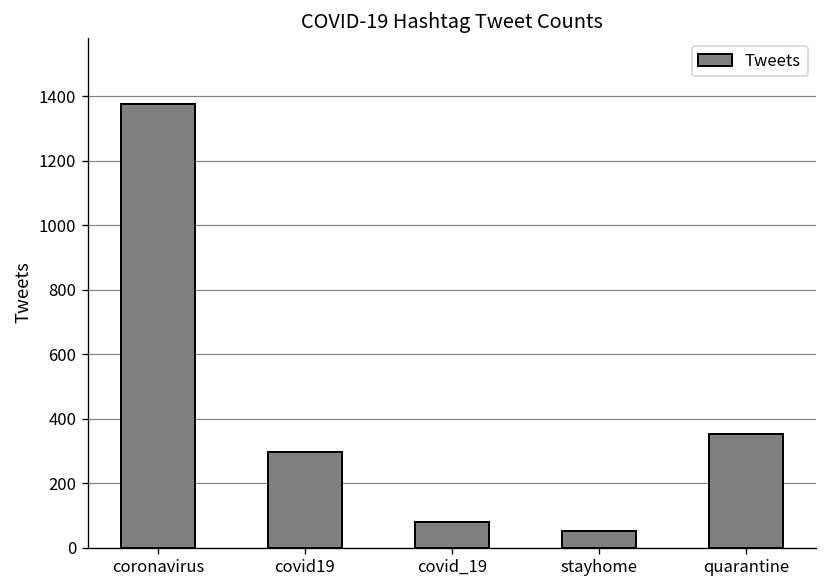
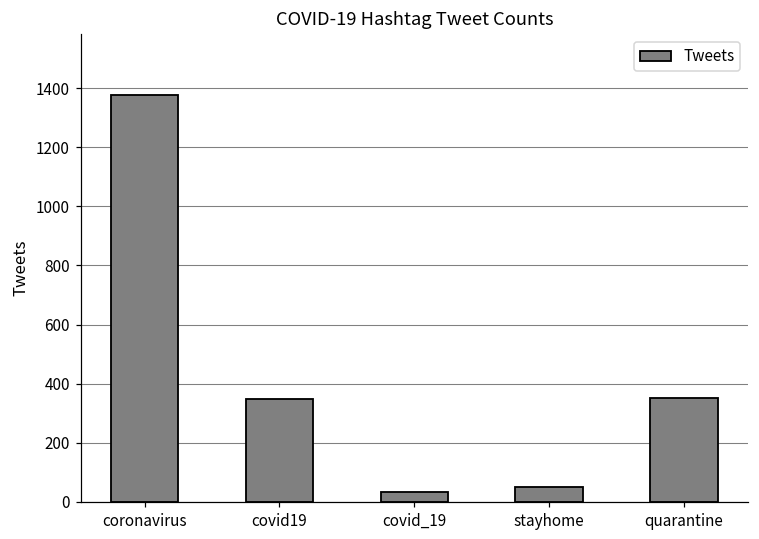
  {
    "coronavirus": 1380,
-   "covid19": 300,
-   "covid_19": 80,
+   "covid19": 350,
+   "covid_19": 40,
    "stayhome": 50,
    "quarantine": 350
  }
